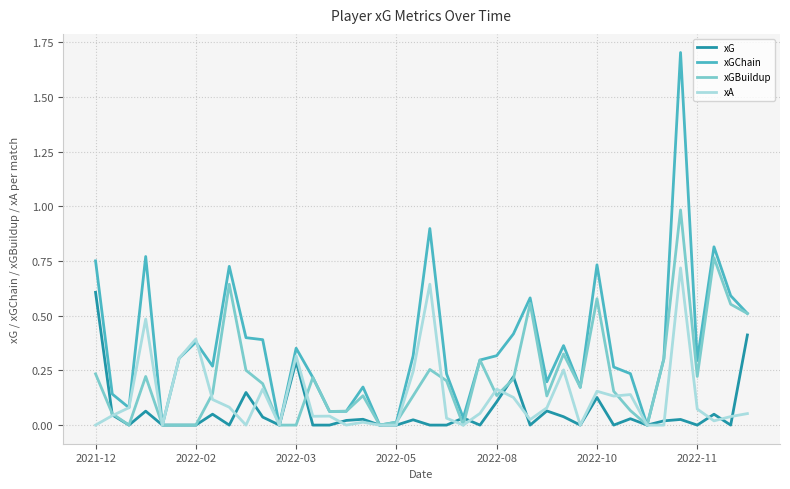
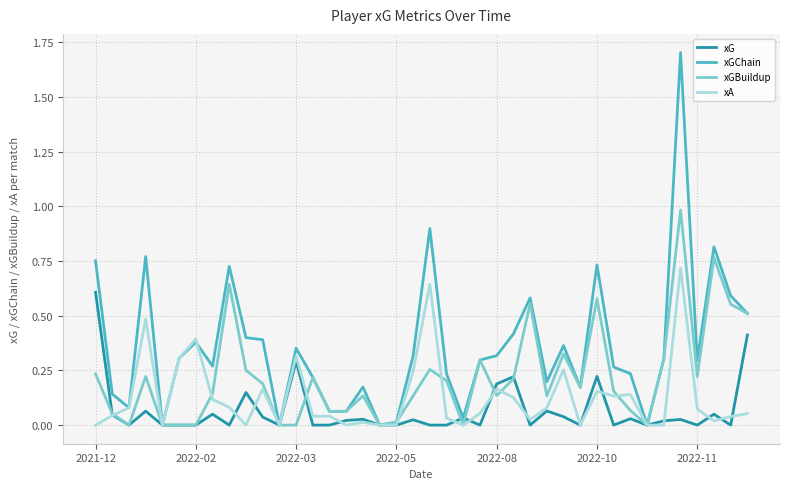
  {
    "xG": {
      "2021-12": 0.61,
      "2022-03": 0.29,
-     "2022-08": 0.11,
-     "2022-10": 0.13,
+     "2022-08": 0.19,
+     "2022-10": 0.22,
      "2022-11": 0.00
    }
  }
